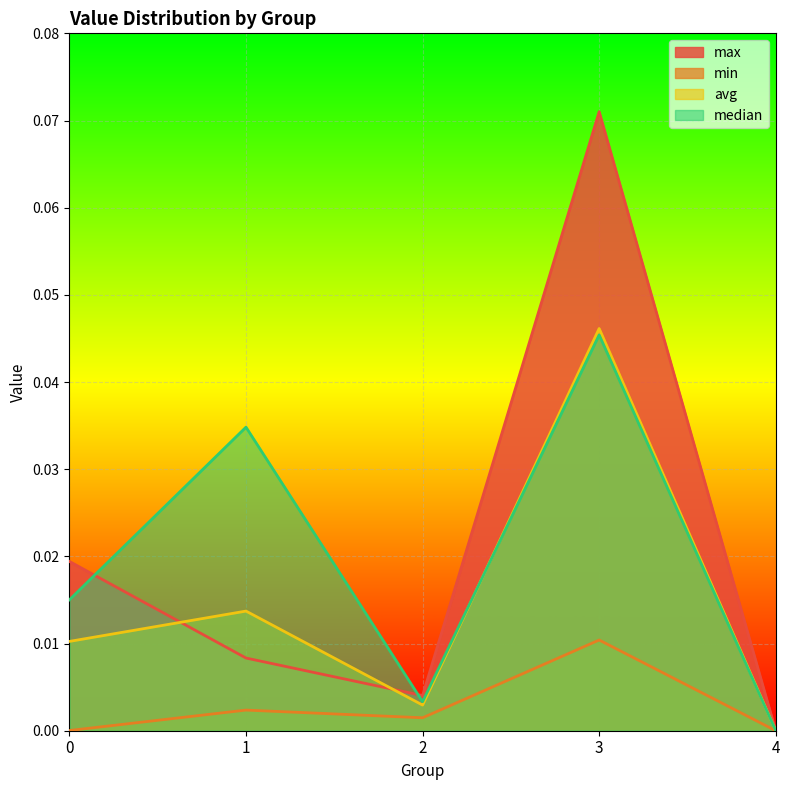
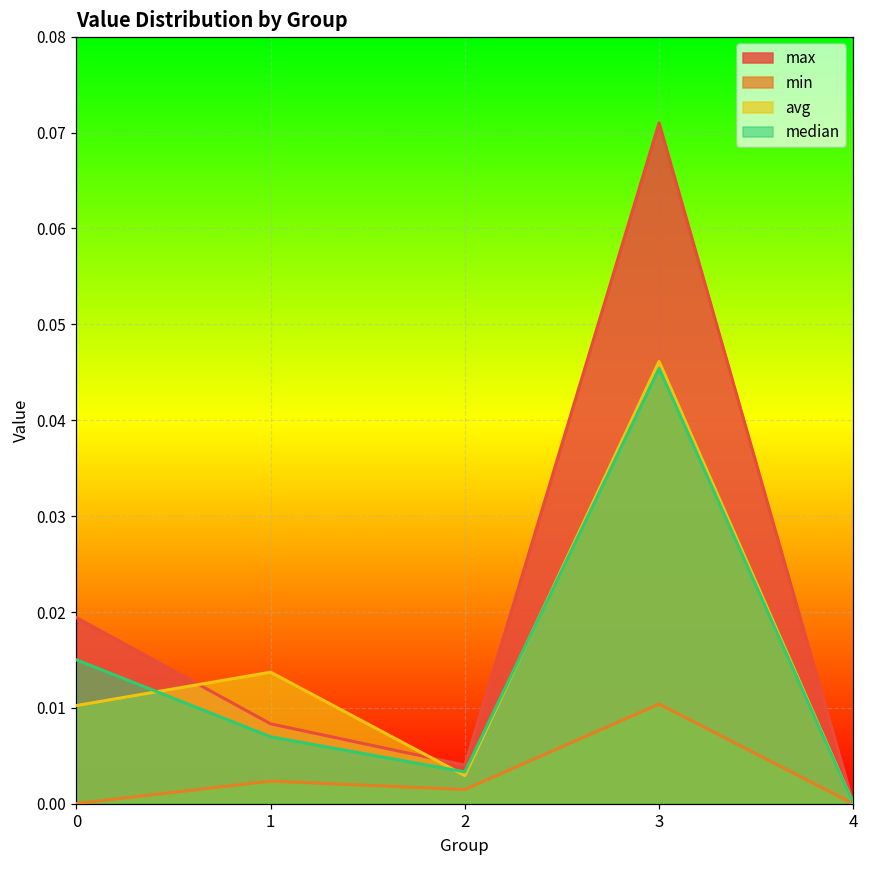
  {
    "avg": {
      "0": 0.010,
      "1": 0.014,
      "2": 0.003,
      "3": 0.046
    },
    "median": {
      "0": 0.015,
-     "1": 0.035,
+     "1": 0.007,
      "2": 0.003,
      "3": 0.045
    }
  }
